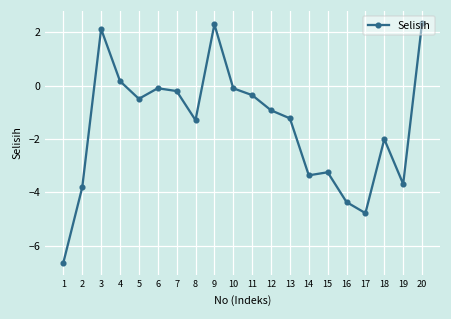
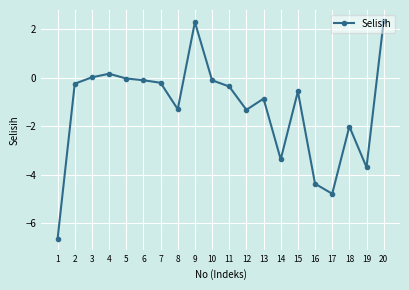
  {
    "1": -6.6,
-   "2": -3.8,
-   "3": 2.1,
+   "2": -0.2,
+   "3": 0.0,
    "4": 0.2,
-   "5": -0.5,
+   "5": 0.0,
    "6": -0.1,
    "7": -0.2,
    "8": -1.3,
    "9": 2.3,
    "10": -0.1,
    "11": -0.4,
-   "12": -0.9,
-   "13": -1.2,
+   "12": -1.3,
+   "13": -0.9,
    "14": -3.4,
-   "15": -3.3,
+   "15": -0.6,
    "16": -4.4,
    "17": -4.8,
    "18": -2.0,
    "19": -3.7
  }
